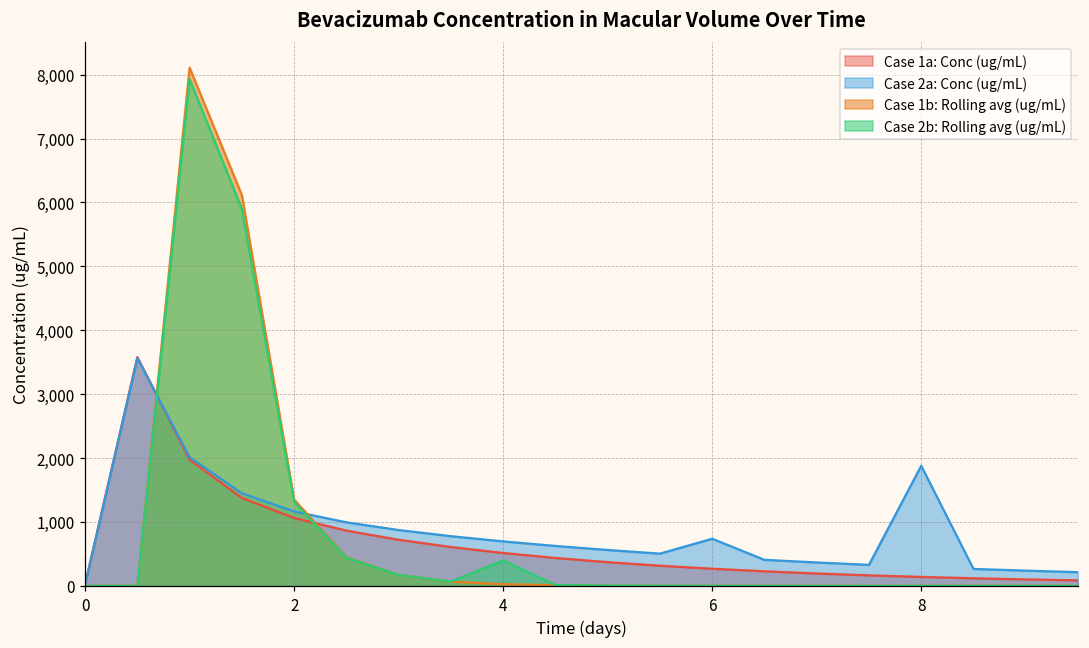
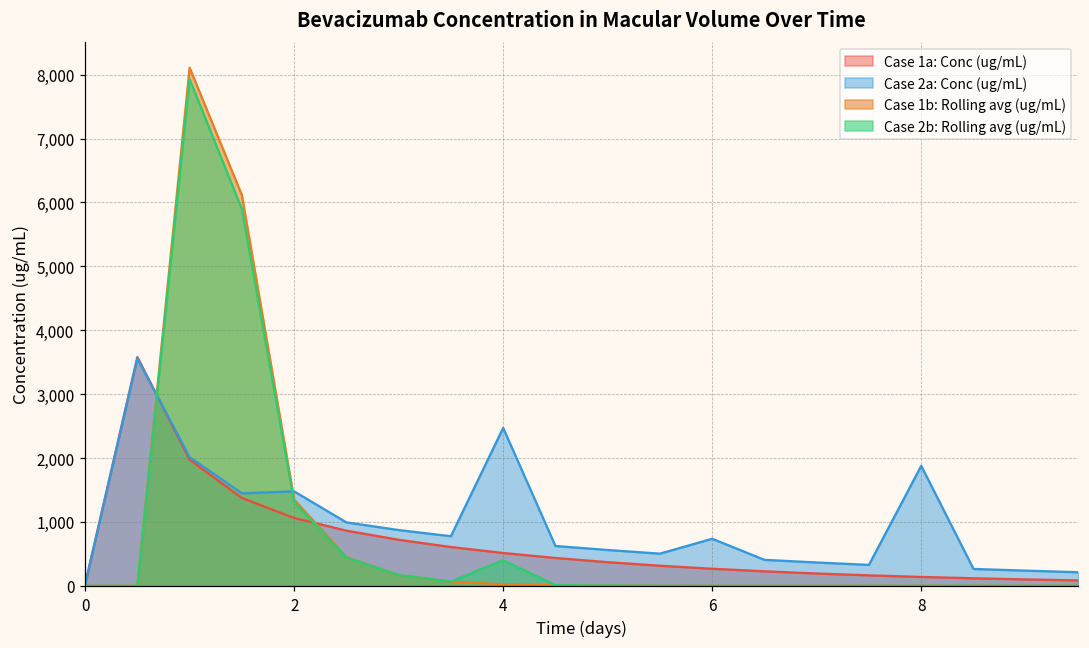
  {
    "Case 2a: Conc (ug/mL)": {
-     "2": "1,200",
-     "4": "700",
+     "2": "1,500",
+     "4": "2,500",
      "6": "700",
      "8": "1,900"
    },
    "Case 2b: Rolling avg (ug/mL)": {
      "4": "400"
    }
  }
